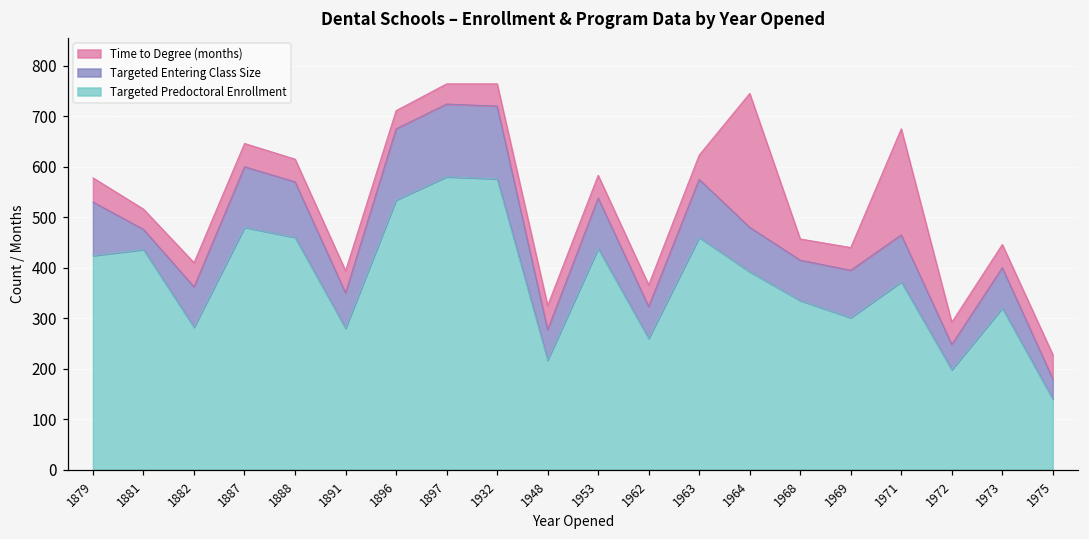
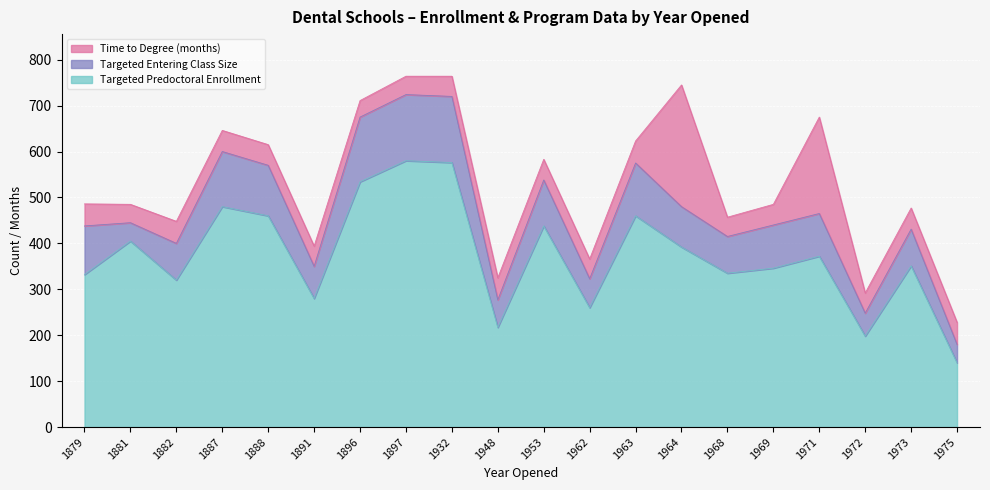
  {
    "Targeted Predoctoral Enrollment": {
-     "1879": 420,
-     "1881": 440,
-     "1882": 280,
+     "1879": 330,
+     "1881": 410,
+     "1882": 320,
      "1887": 480,
      "1888": 460,
      "1891": 280,
      "1896": 530,
      "1897": 580,
      "1932": 580,
      "1948": 220,
      "1953": 440,
      "1962": 260,
      "1963": 460,
      "1964": 390,
      "1968": 340,
-     "1969": 300,
+     "1969": 350,
      "1971": 370,
      "1972": 200,
-     "1973": 320,
+     "1973": 350,
      "1975": 140
    },
    "Targeted Entering Class Size": {
      "1879": 110,
      "1881": 40,
      "1882": 80,
      "1887": 120,
      "1888": 110,
      "1891": 70,
      "1896": 140,
      "1897": 140,
      "1932": 140,
      "1948": 60,
      "1953": 100,
      "1962": 60,
      "1963": 120,
      "1964": 90,
      "1968": 80,
      "1969": 90,
      "1971": 90,
      "1972": 50,
      "1973": 80,
      "1975": 40
    },
    "Time to Degree (months)": {
      "1879": 50,
      "1881": 40,
      "1882": 50,
      "1887": 50,
      "1888": 50,
      "1891": 40,
      "1896": 40,
      "1897": 40,
      "1932": 40,
      "1948": 50,
      "1953": 50,
      "1962": 40,
      "1963": 50,
      "1964": 270,
      "1968": 40,
      "1969": 50,
      "1971": 210,
      "1972": 40,
      "1973": 50,
      "1975": 50
    }
  }
